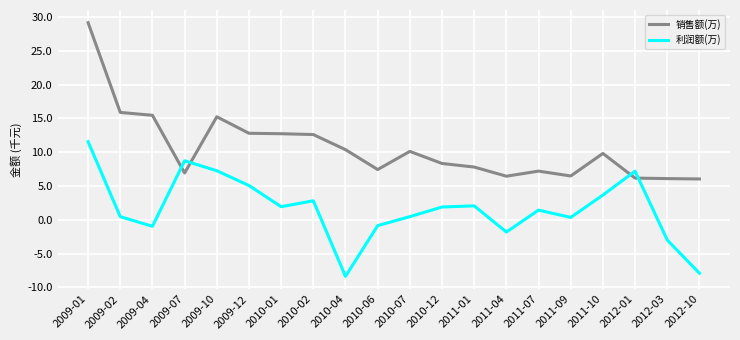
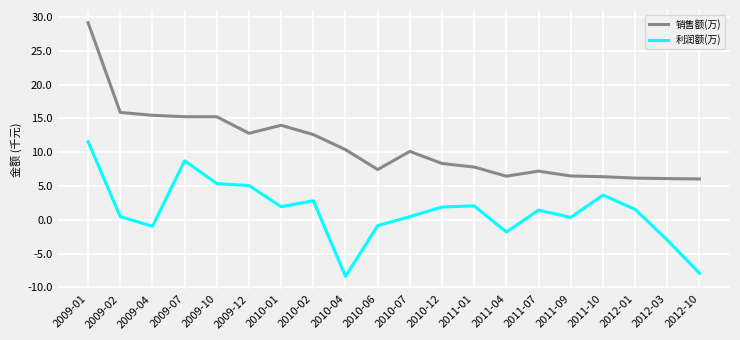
  {
    "销售额(万)": {
      "2009-01": 29,
      "2009-02": 16,
      "2009-04": 15,
-     "2009-07": 7,
+     "2009-07": 15,
      "2009-10": 15,
      "2009-12": 13,
-     "2010-01": 13,
+     "2010-01": 14,
      "2010-02": 13,
      "2010-04": 10,
      "2010-06": 7,
      "2010-07": 10,
      "2010-12": 8,
      "2011-01": 8,
      "2011-04": 6,
      "2011-07": 7,
      "2011-09": 6,
-     "2011-10": 10,
+     "2011-10": 6,
      "2012-01": 6,
      "2012-03": 6,
      "2012-10": 6
    },
    "利润额(万)": {
      "2009-01": 12,
      "2009-02": 0,
      "2009-04": -1,
      "2009-07": 9,
-     "2009-10": 7,
+     "2009-10": 5,
      "2009-12": 5,
      "2010-01": 2,
      "2010-02": 3,
      "2010-04": -8,
      "2010-06": -1,
      "2010-07": 0,
      "2010-12": 2,
      "2011-01": 2,
      "2011-04": -2,
      "2011-07": 1,
      "2011-09": 0,
      "2011-10": 4,
-     "2012-01": 7,
+     "2012-01": 2,
      "2012-03": -3,
      "2012-10": -8
    }
  }
